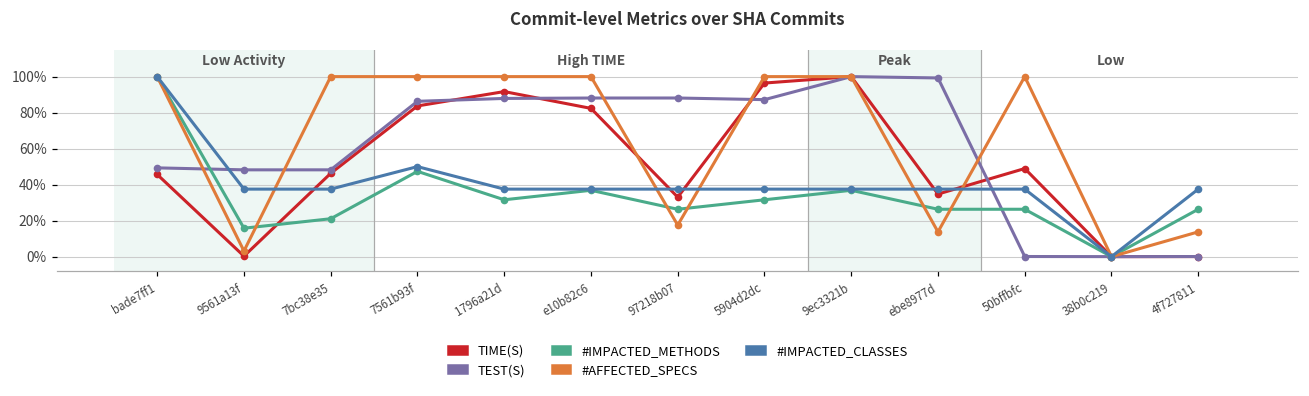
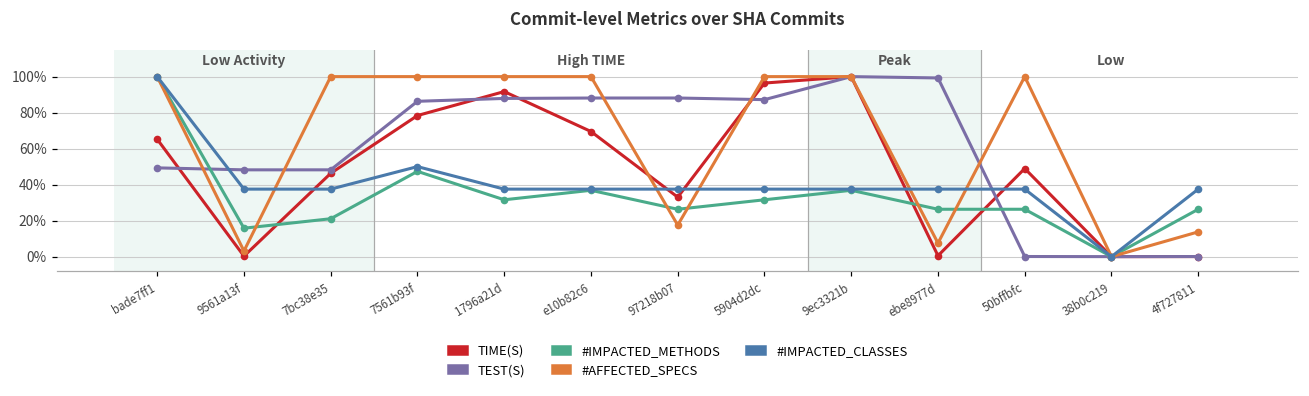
  {
    "TIME(S)": {
-     "bade7ff1": "46%",
+     "bade7ff1": "65%",
      "9561a13f": "0%",
      "7bc38e35": "46%",
-     "7561b93f": "84%",
+     "7561b93f": "78%",
      "1796a21d": "92%",
-     "e10b82c6": "82%",
+     "e10b82c6": "70%",
      "97218b07": "33%",
      "5904d2dc": "96%",
-     "ebe8977d": "35%",
+     "ebe8977d": "0%",
      "50bffbfc": "49%"
    },
    "#AFFECTED_SPECS": {
      "9561a13f": "3%",
      "7bc38e35": "100%",
      "7561b93f": "100%",
      "1796a21d": "100%",
      "e10b82c6": "100%",
      "97218b07": "18%",
      "5904d2dc": "100%",
-     "ebe8977d": "14%",
+     "ebe8977d": "8%",
      "50bffbfc": "100%",
      "4f727811": "14%"
    }
  }
